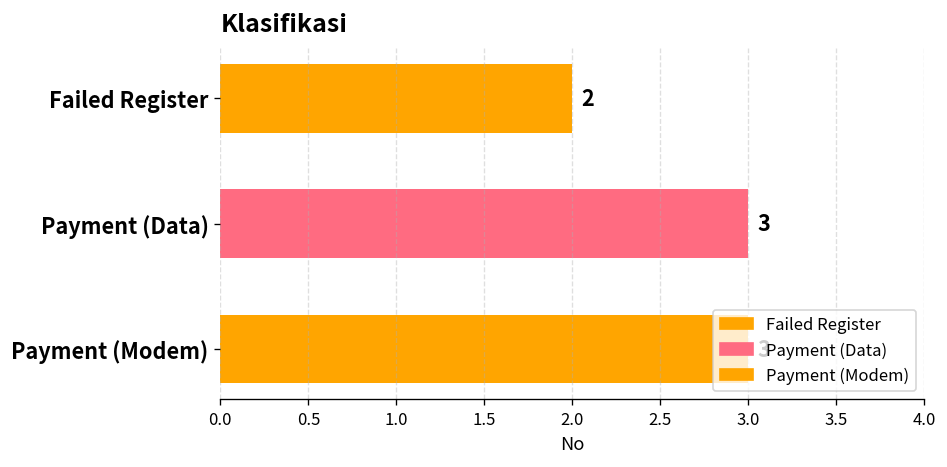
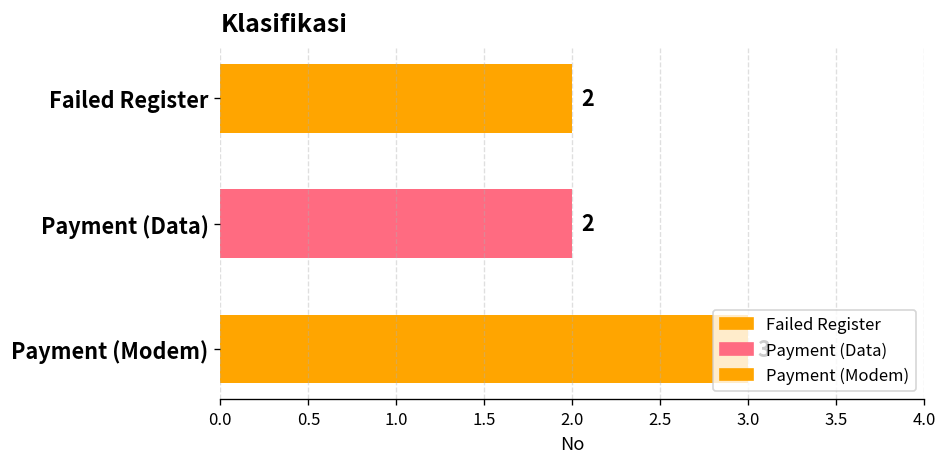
  {
    "Failed Register": 2,
-   "Payment (Data)": 3
+   "Payment (Data)": 2
  }
